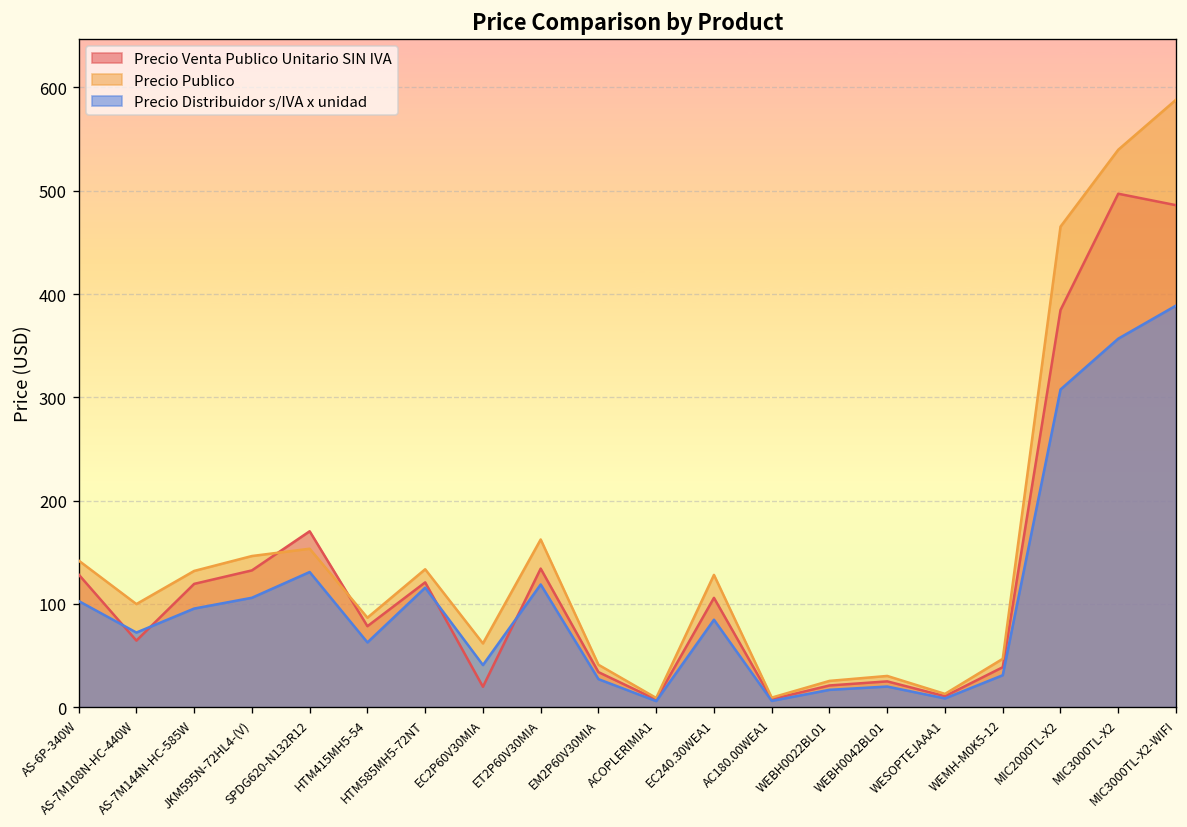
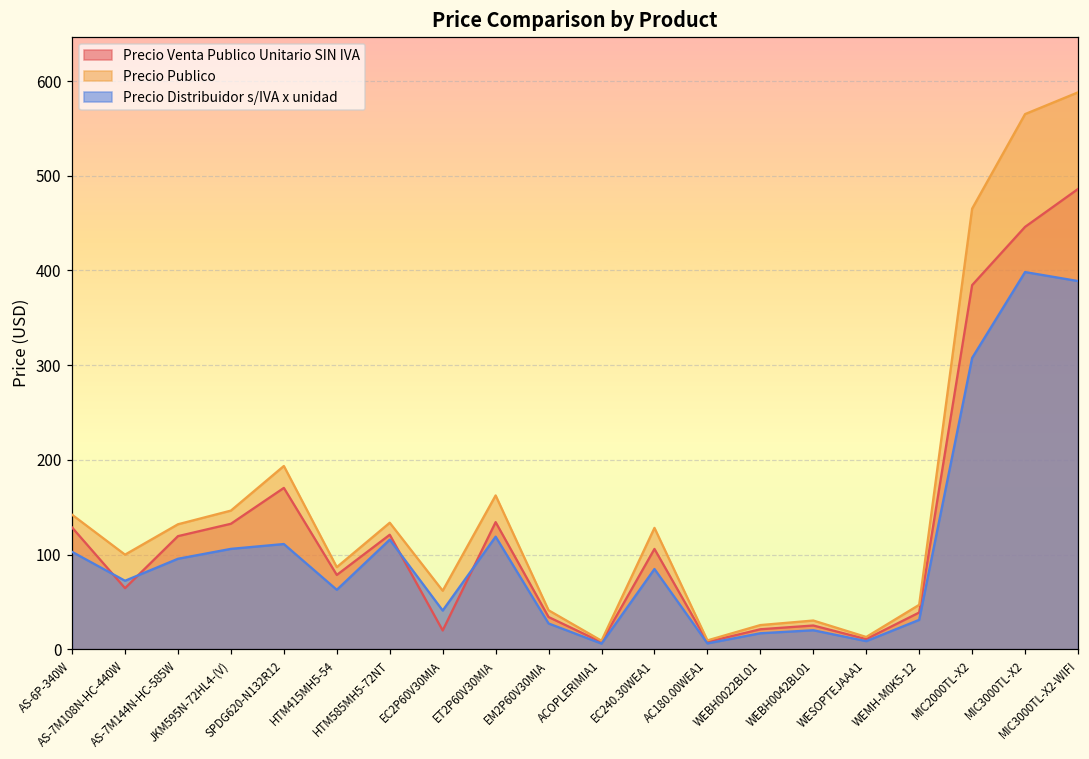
  {
    "Precio Venta Publico Unitario SIN IVA": {
      "AS-6P-340W": 130,
      "AS-7M108N-HC-440W": 60,
      "AS-7M144N-HC-585W": 120,
      "JKM595N-72HL4-(V)": 130,
      "SPDG620-N132R12": 170,
      "HTM415MH5-54": 80,
      "HTM585MH5-72NT": 120,
      "EC2P60V30MIA": 20,
      "ET2P60V30MIA": 130,
      "EM2P60V30MIA": 30,
      "EC240.30WEA1": 110,
      "WEBH0022BL01": 20,
      "WEBH0042BL01": 30,
      "WEMH-M0K5-12": 40,
      "MIC2000TL-X2": 380,
-     "MIC3000TL-X2": 500,
+     "MIC3000TL-X2": 450,
      "MIC3000TL-X2-WIFI": 490
    },
    "Precio Publico": {
      "AS-6P-340W": 140,
      "AS-7M108N-HC-440W": 100,
      "AS-7M144N-HC-585W": 130,
      "JKM595N-72HL4-(V)": 150,
-     "SPDG620-N132R12": 150,
+     "SPDG620-N132R12": 190,
      "HTM415MH5-54": 90,
      "HTM585MH5-72NT": 130,
      "EC2P60V30MIA": 60,
      "ET2P60V30MIA": 160,
      "EM2P60V30MIA": 40,
      "EC240.30WEA1": 130,
      "WEBH0022BL01": 30,
      "WEBH0042BL01": 30,
      "WEMH-M0K5-12": 50,
      "MIC2000TL-X2": 470,
-     "MIC3000TL-X2": 540,
+     "MIC3000TL-X2": 570,
      "MIC3000TL-X2-WIFI": 590
    },
    "Precio Distribuidor s/IVA x unidad": {
      "AS-6P-340W": 100,
      "AS-7M108N-HC-440W": 70,
      "AS-7M144N-HC-585W": 100,
      "JKM595N-72HL4-(V)": 110,
-     "SPDG620-N132R12": 130,
+     "SPDG620-N132R12": 110,
      "HTM415MH5-54": 60,
      "HTM585MH5-72NT": 120,
      "EC2P60V30MIA": 40,
      "ET2P60V30MIA": 120,
      "EM2P60V30MIA": 30,
      "EC240.30WEA1": 80,
      "WEBH0022BL01": 20,
      "WEBH0042BL01": 20,
      "WEMH-M0K5-12": 30,
      "MIC2000TL-X2": 310,
-     "MIC3000TL-X2": 360,
+     "MIC3000TL-X2": 400,
      "MIC3000TL-X2-WIFI": 390
    }
  }
